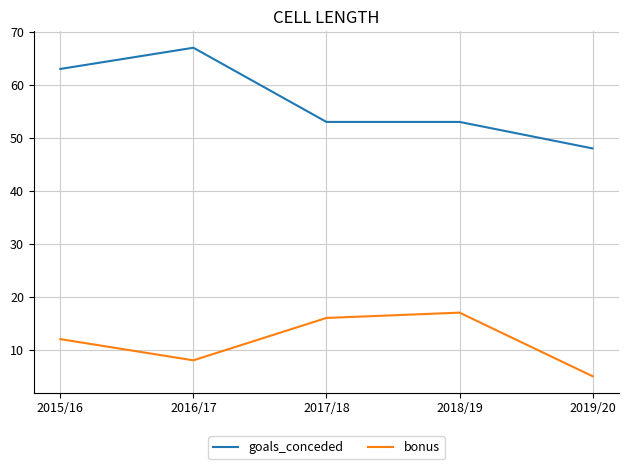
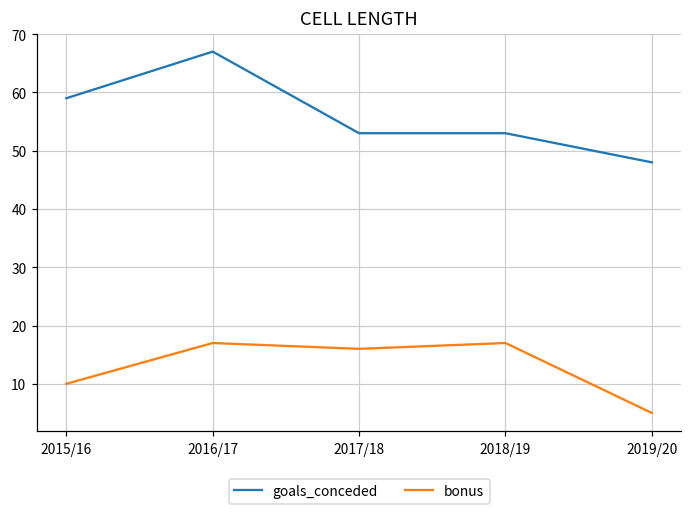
  {
    "goals_conceded": {
-     "2015/16": 63,
+     "2015/16": 59,
      "2016/17": 67,
      "2017/18": 53,
      "2018/19": 53,
      "2019/20": 48
    },
    "bonus": {
-     "2015/16": 12,
-     "2016/17": 8,
+     "2015/16": 10,
+     "2016/17": 17,
      "2017/18": 16,
      "2018/19": 17,
      "2019/20": 5
    }
  }
